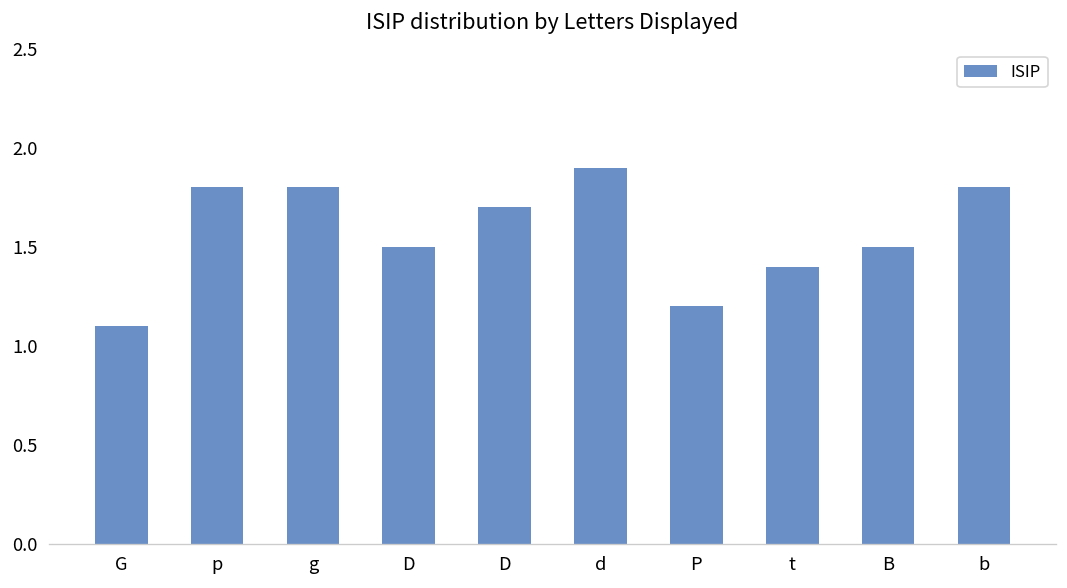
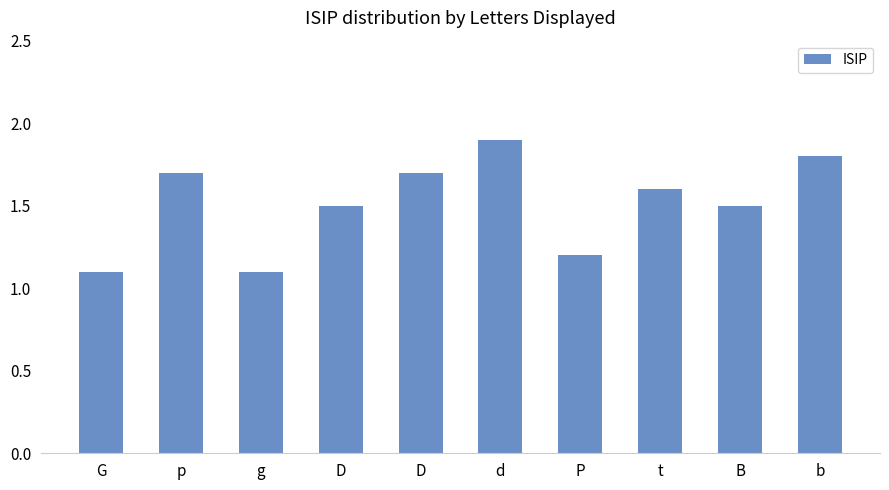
  {
    "G": 1.1,
-   "p": 1.8,
-   "g": 1.8,
+   "p": 1.7,
+   "g": 1.1,
    "d": 1.9,
    "P": 1.2,
-   "t": 1.4,
+   "t": 1.6,
    "B": 1.5,
    "b": 1.8
  }
